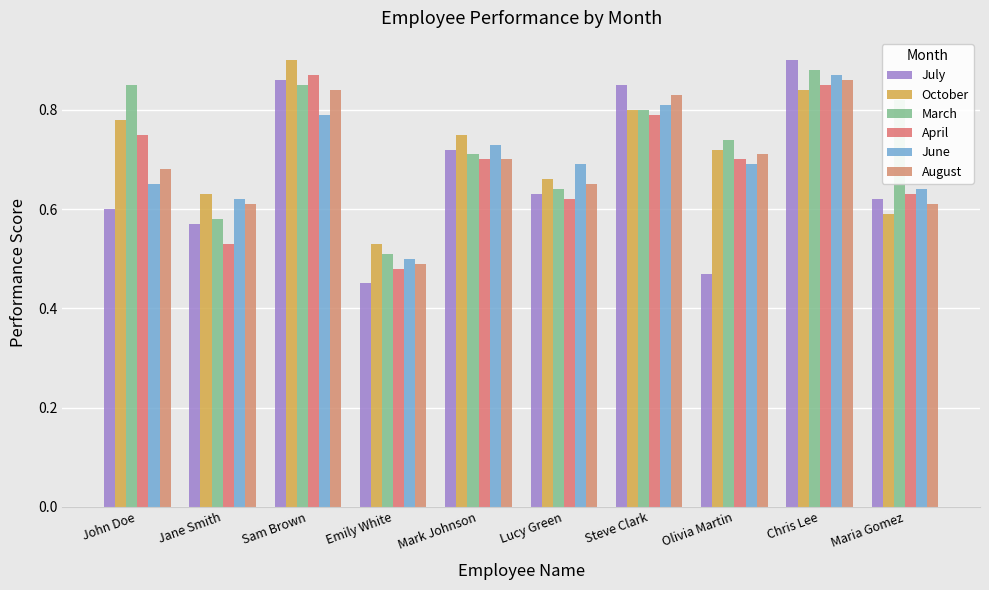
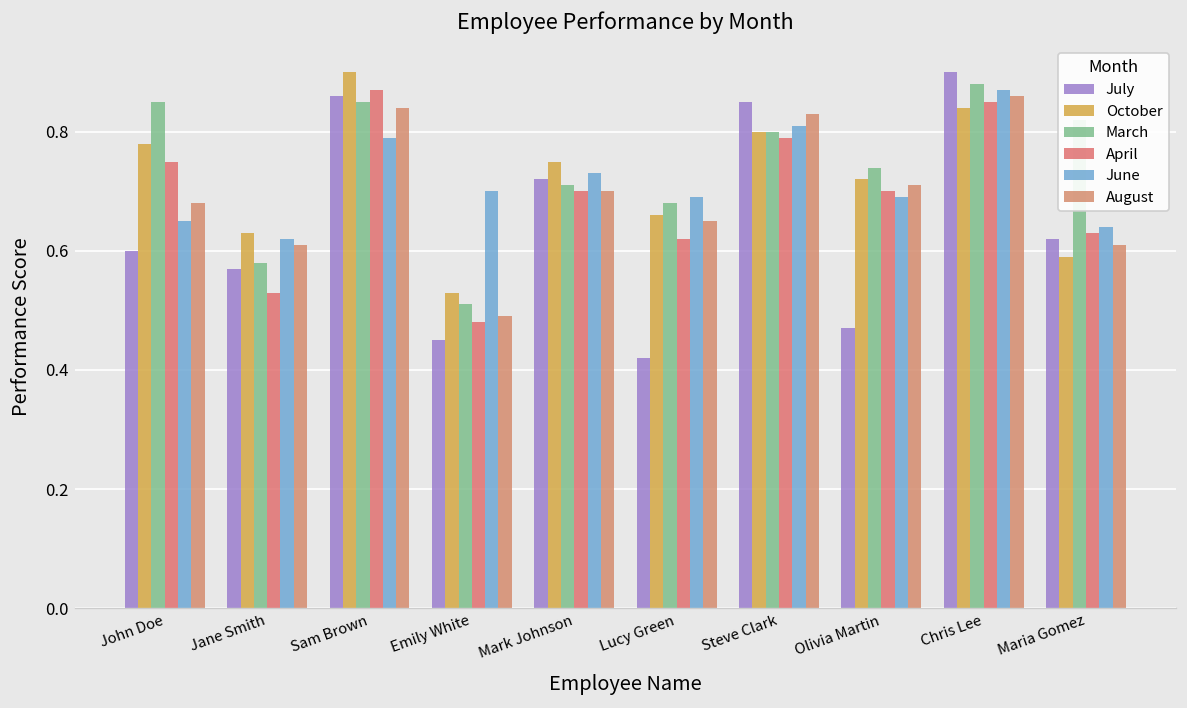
  {
    "July": {
      "John Doe": 0.60,
      "Jane Smith": 0.57,
      "Sam Brown": 0.86,
      "Emily White": 0.45,
      "Mark Johnson": 0.72,
-     "Lucy Green": 0.63,
+     "Lucy Green": 0.42,
      "Steve Clark": 0.85,
      "Olivia Martin": 0.47,
      "Chris Lee": 0.90,
      "Maria Gomez": 0.62
    },
    "March": {
      "John Doe": 0.85,
      "Jane Smith": 0.58,
      "Sam Brown": 0.85,
      "Emily White": 0.51,
      "Mark Johnson": 0.71,
-     "Lucy Green": 0.64,
+     "Lucy Green": 0.68,
      "Steve Clark": 0.80,
      "Olivia Martin": 0.74,
      "Chris Lee": 0.88
    },
    "June": {
      "John Doe": 0.65,
      "Jane Smith": 0.62,
      "Sam Brown": 0.79,
-     "Emily White": 0.5,
+     "Emily White": 0.7,
      "Mark Johnson": 0.73,
      "Lucy Green": 0.69,
      "Steve Clark": 0.81,
      "Olivia Martin": 0.69,
      "Chris Lee": 0.87,
      "Maria Gomez": 0.64
    }
  }
